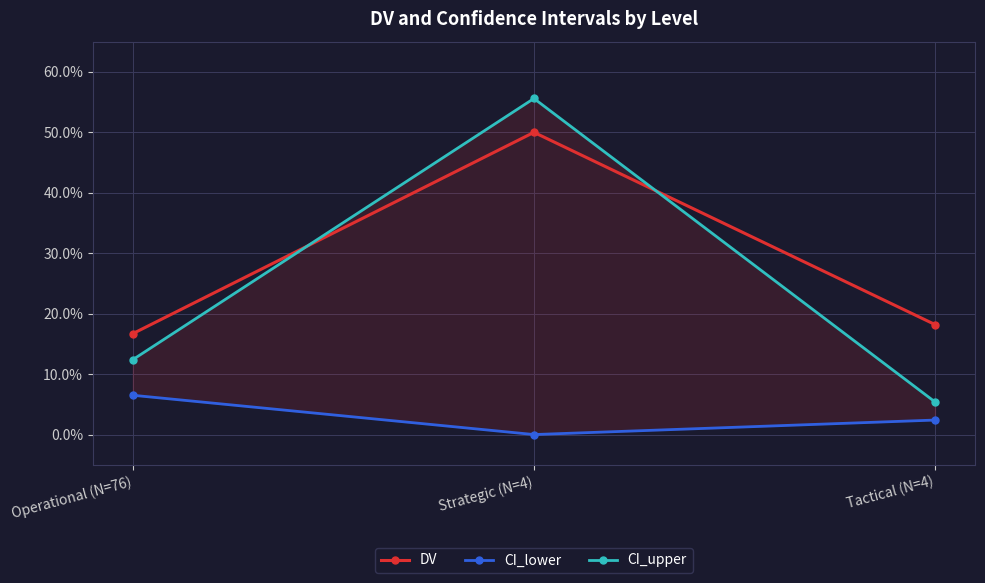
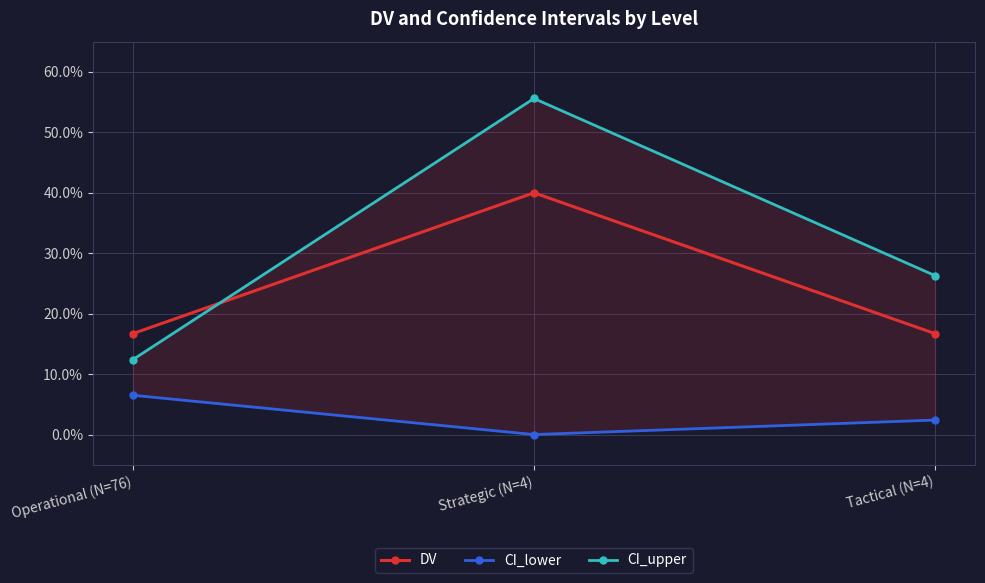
  {
    "DV": {
      "Operational (N=76)": "17%",
-     "Strategic (N=4)": "50%",
-     "Tactical (N=4)": "18%"
+     "Strategic (N=4)": "40%",
+     "Tactical (N=4)": "17%"
    },
    "CI_lower": {
      "Operational (N=76)": "7%",
      "Strategic (N=4)": "0%",
      "Tactical (N=4)": "2%"
    },
    "CI_upper": {
      "Operational (N=76)": "12%",
      "Strategic (N=4)": "56%",
-     "Tactical (N=4)": "5%"
+     "Tactical (N=4)": "26%"
    }
  }
